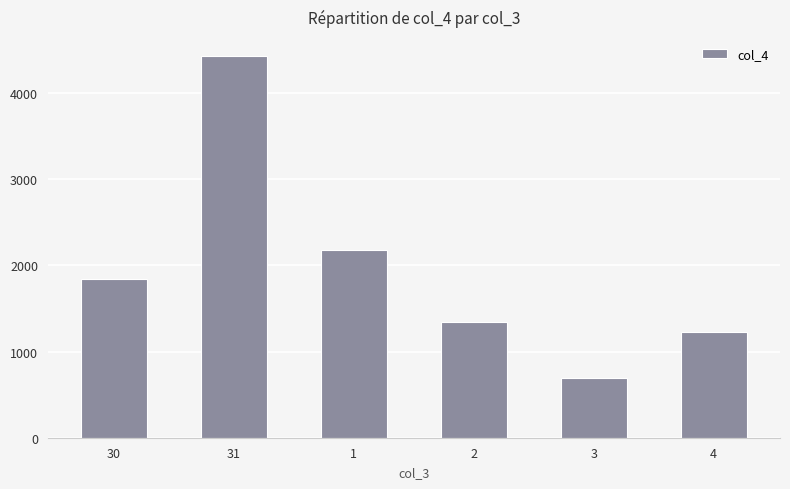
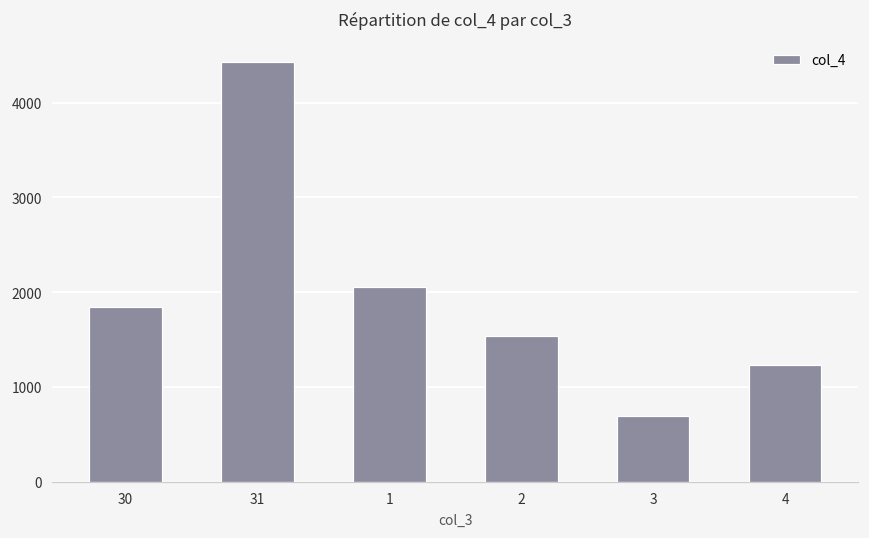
  {
    "30": 1800,
    "31": 4400,
-   "1": 2200,
-   "2": 1300,
+   "1": 2100,
+   "2": 1500,
    "3": 700,
    "4": 1200
  }
